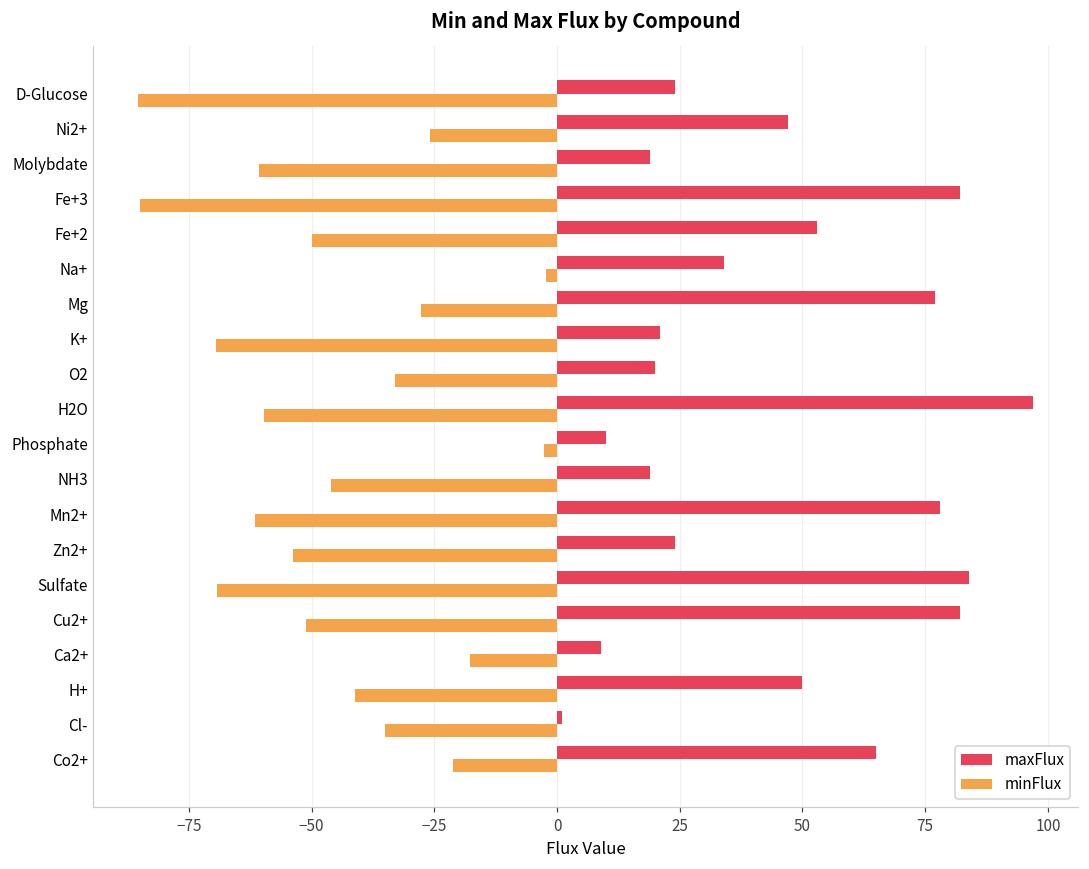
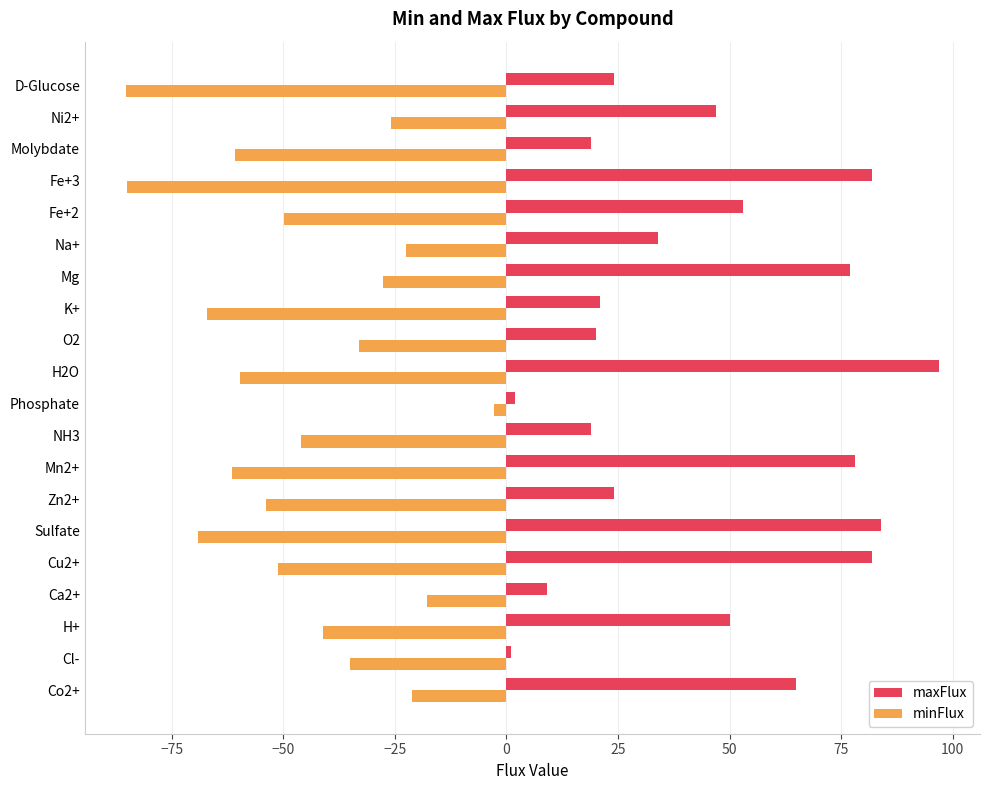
  {
    "maxFlux": {
      "D-Glucose": 24,
      "Ni2+": 47,
      "Molybdate": 19,
      "Fe+3": 82,
      "Fe+2": 53,
      "Na+": 34,
      "Mg": 77,
      "K+": 21,
      "O2": 20,
      "H2O": 97,
-     "Phosphate": 10,
+     "Phosphate": 2,
      "NH3": 19,
      "Mn2+": 78,
      "Zn2+": 24,
      "Sulfate": 84,
      "Cu2+": 82,
      "Ca2+": 9,
      "H+": 50,
      "Cl-": 1,
      "Co2+": 65
    },
    "minFlux": {
      "D-Glucose": -85,
      "Ni2+": -26,
      "Molybdate": -61,
      "Fe+3": -85,
      "Fe+2": -50,
-     "Na+": -2,
+     "Na+": -23,
      "Mg": -28,
-     "K+": -69,
+     "K+": -67,
      "O2": -33,
      "H2O": -60,
      "Phosphate": -3,
      "NH3": -46,
      "Mn2+": -62,
      "Zn2+": -54,
      "Sulfate": -69,
      "Cu2+": -51,
      "Ca2+": -18,
      "H+": -41,
      "Cl-": -35,
      "Co2+": -21
    }
  }
